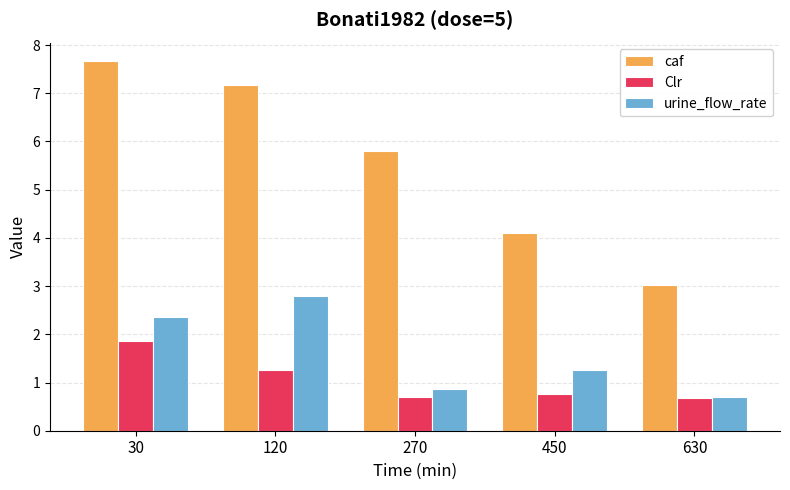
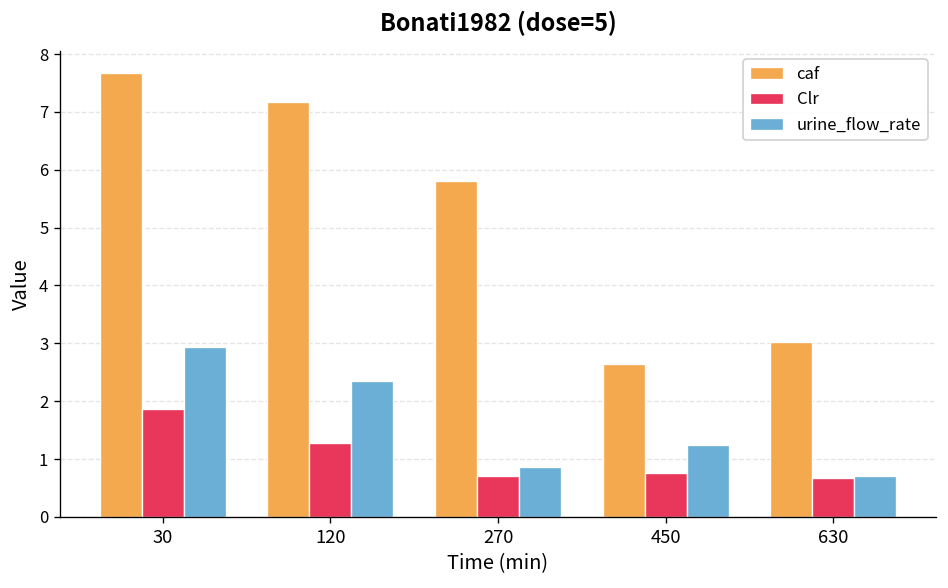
  {
    "caf": {
      "30": 7.7,
      "120": 7.2,
      "270": 5.8,
-     "450": 4.1,
+     "450": 2.7,
      "630": 3.0
    },
    "Clr": {
      "30": 1.9,
      "120": 1.3,
      "270": 0.7,
      "450": 0.8,
      "630": 0.7
    },
    "urine_flow_rate": {
-     "30": 2.4,
-     "120": 2.8,
+     "30": 2.9,
+     "120": 2.4,
      "270": 0.9,
      "450": 1.3,
      "630": 0.7
    }
  }
